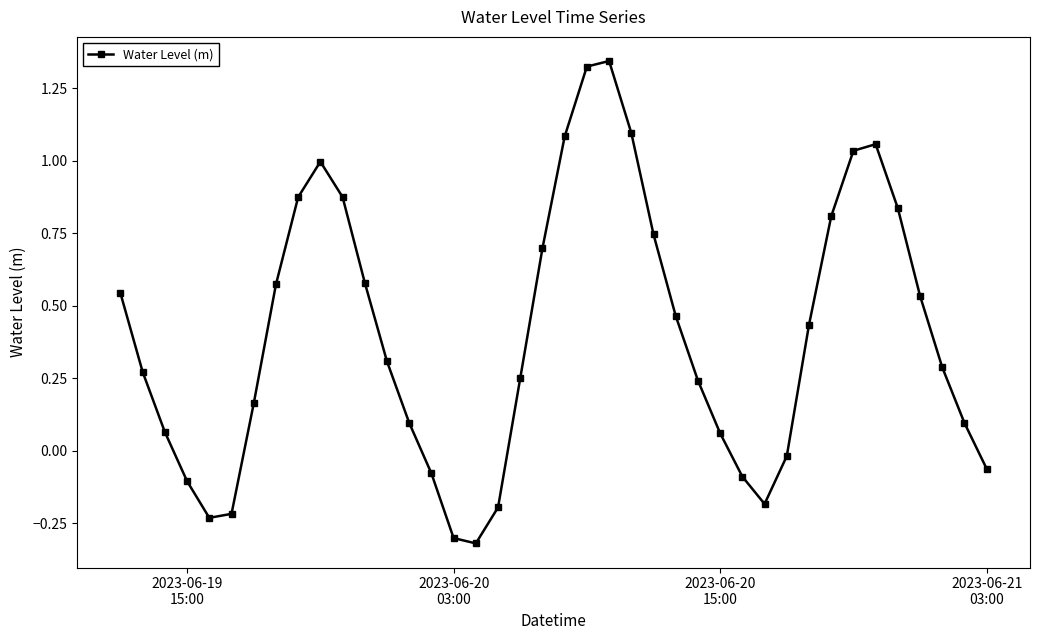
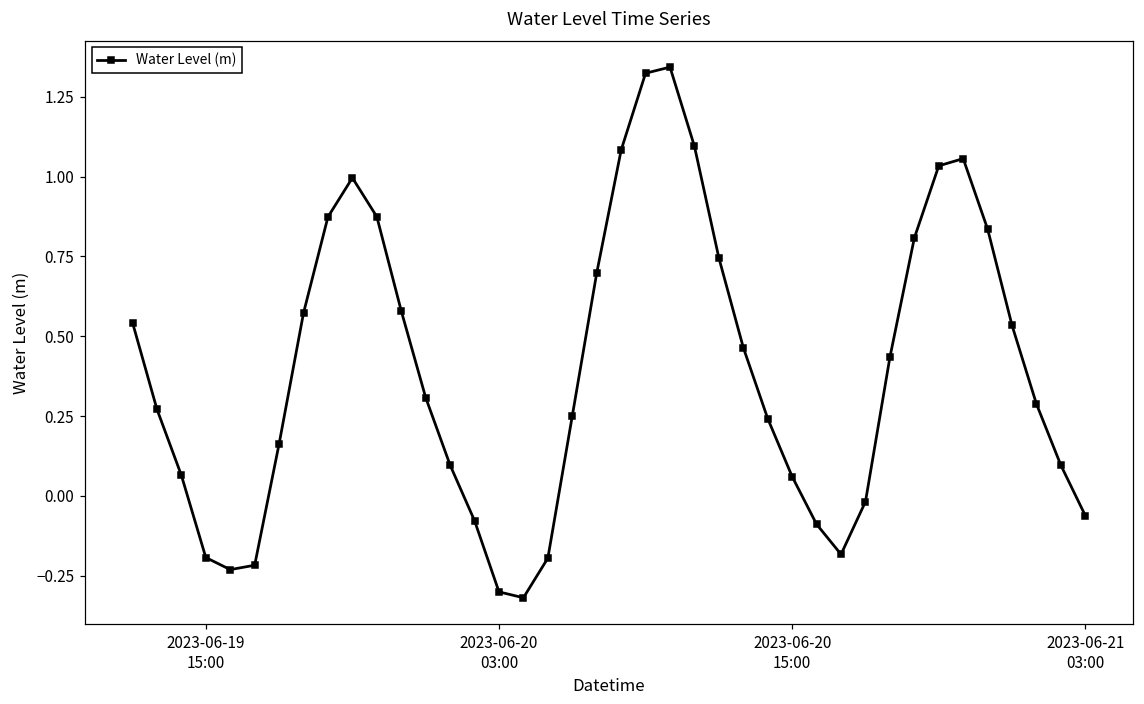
  {
-   "2023-06-19 15:00": -0.10,
+   "2023-06-19 15:00": -0.19,
    "2023-06-20 03:00": -0.30,
    "2023-06-20 15:00": 0.06,
    "2023-06-21 03:00": -0.06
  }
